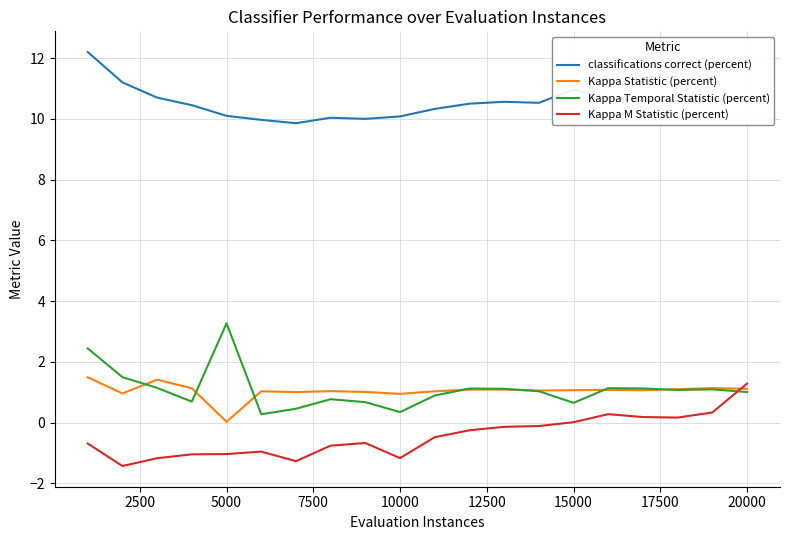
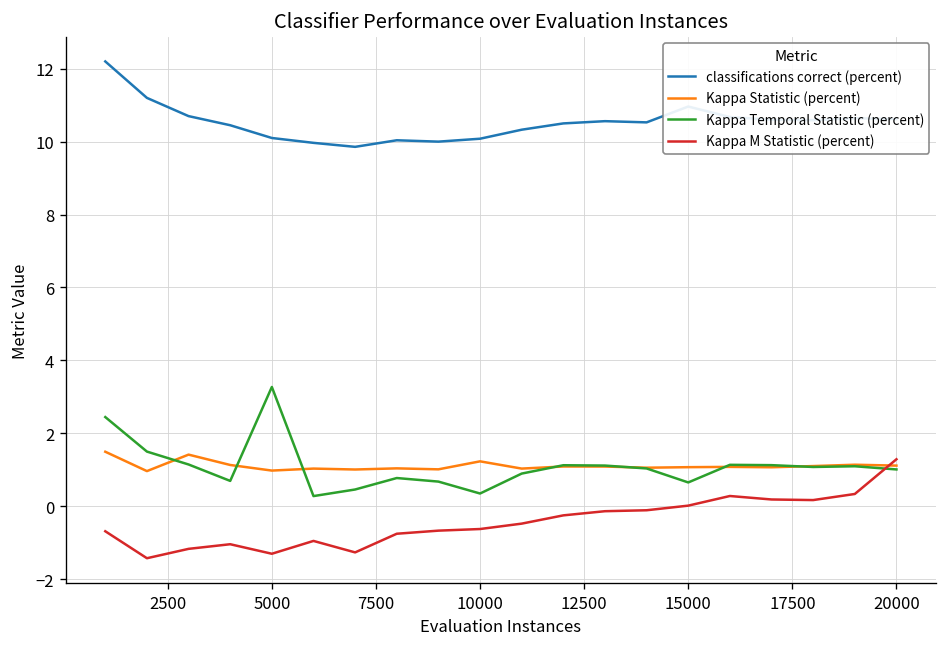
  {
    "classifications correct (percent)": {
      "5000": 10.1,
      "10000": 10.1
    },
    "Kappa Statistic (percent)": {
-     "5000": 0.0,
-     "10000": 0.9,
+     "5000": 1.0,
+     "10000": 1.2,
      "15000": 1.1,
      "20000": 1.1
    },
    "Kappa Temporal Statistic (percent)": {
      "5000": 3.3,
      "10000": 0.3,
      "15000": 0.7,
      "20000": 1.0
    },
    "Kappa M Statistic (percent)": {
-     "5000": -1.0,
-     "10000": -1.2,
+     "5000": -1.3,
+     "10000": -0.6,
      "15000": 0.0,
      "20000": 1.3
    }
  }
